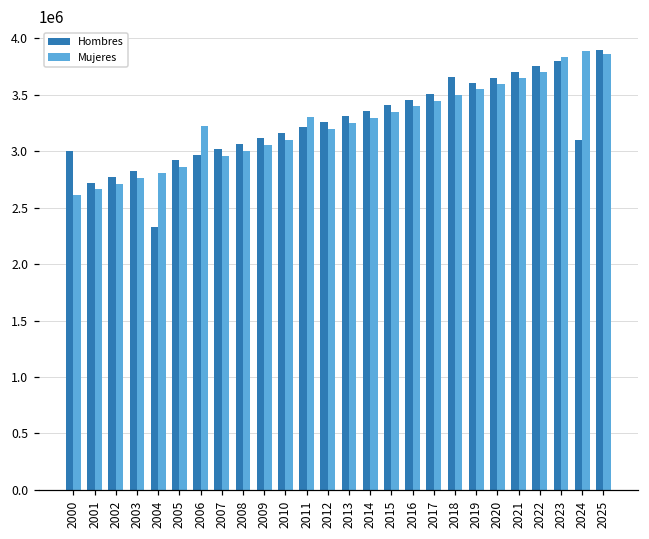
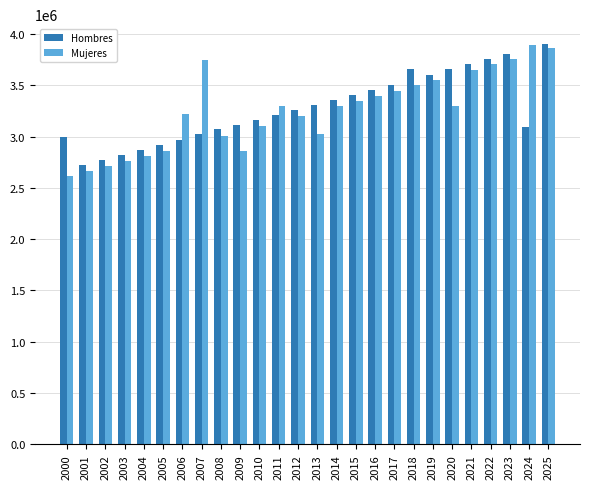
  {
    "Hombres": {
      "2000": 3000000,
      "2001": 2720000,
      "2002": 2770000,
      "2003": 2820000,
-     "2004": 2330000,
+     "2004": 2870000,
      "2005": 2920000,
      "2006": 2970000,
      "2007": 3020000,
      "2008": 3070000,
      "2009": 3120000,
      "2010": 3170000,
      "2011": 3210000,
      "2012": 3260000,
      "2013": 3310000,
      "2014": 3360000,
      "2015": 3410000,
      "2016": 3460000,
      "2017": 3510000,
      "2018": 3660000,
      "2019": 3600000,
      "2020": 3650000,
      "2021": 3700000,
      "2022": 3750000,
      "2023": 3800000,
      "2024": 3100000,
      "2025": 3900000
    },
    "Mujeres": {
      "2000": 2610000,
      "2001": 2660000,
      "2002": 2710000,
      "2003": 2760000,
      "2004": 2810000,
      "2005": 2860000,
      "2006": 3220000,
-     "2007": 2950000,
+     "2007": 3750000,
      "2008": 3000000,
-     "2009": 3050000,
+     "2009": 2860000,
      "2010": 3100000,
      "2011": 3300000,
      "2012": 3200000,
-     "2013": 3250000,
+     "2013": 3020000,
      "2014": 3300000,
      "2015": 3350000,
      "2016": 3400000,
      "2017": 3450000,
      "2018": 3500000,
      "2019": 3550000,
-     "2020": 3600000,
+     "2020": 3300000,
      "2021": 3650000,
      "2022": 3700000,
-     "2023": 3830000,
+     "2023": 3750000,
      "2024": 3890000,
      "2025": 3860000
    }
  }
